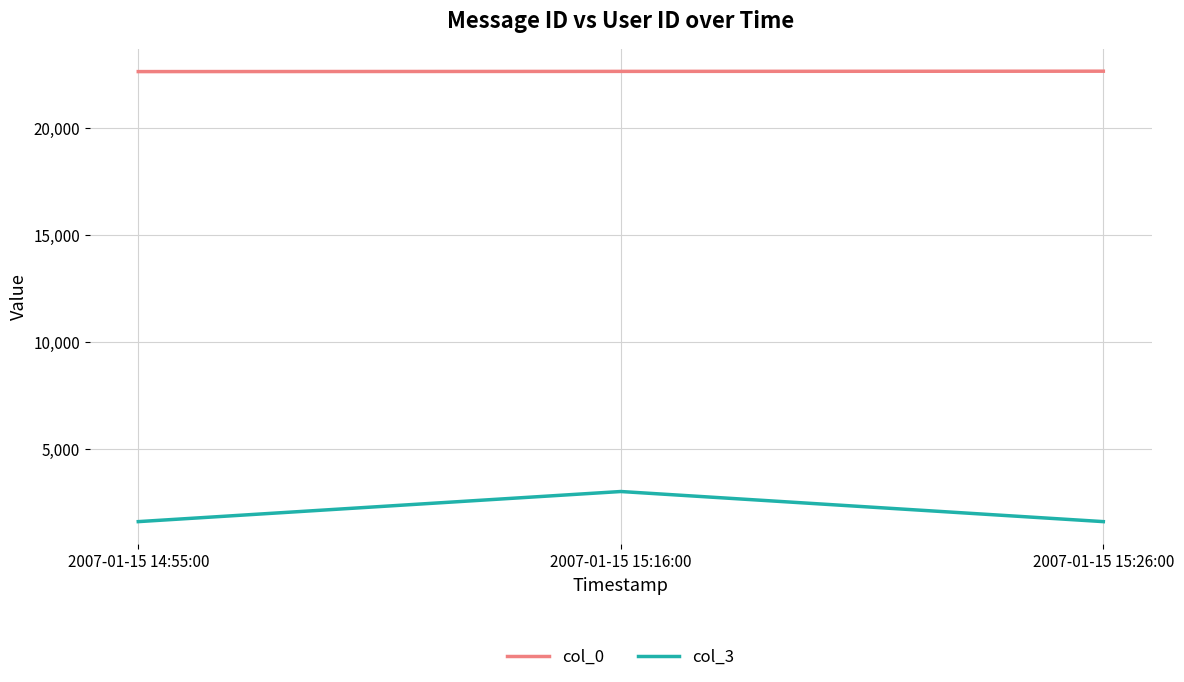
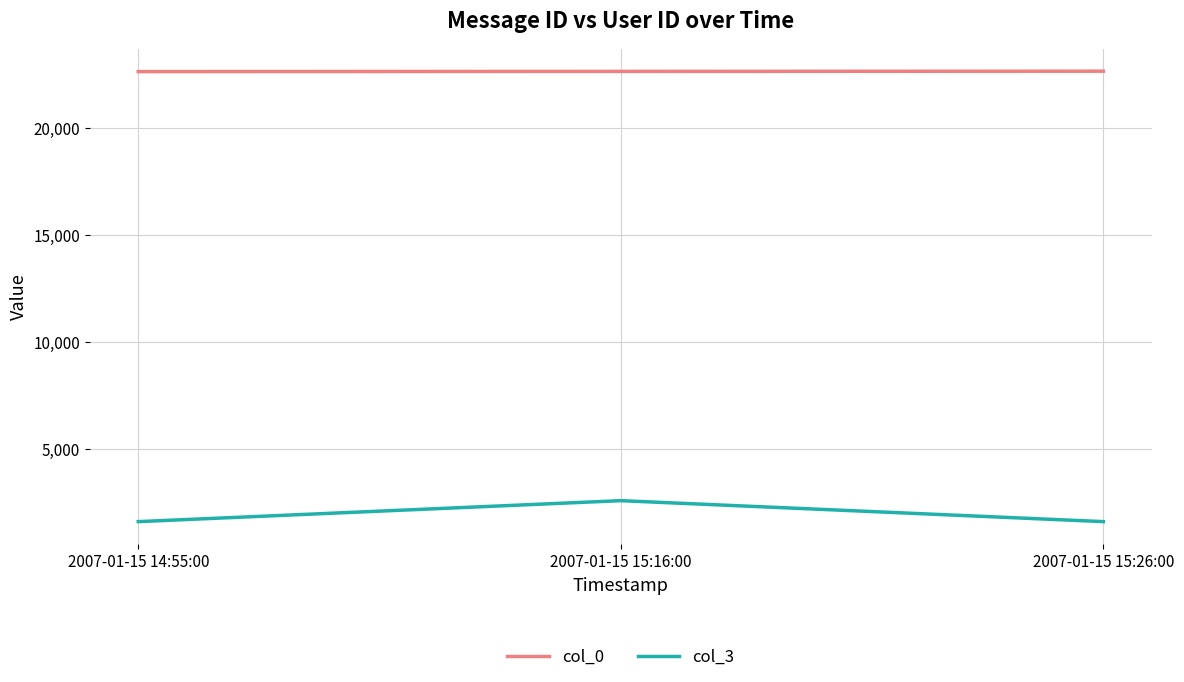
  {
    "col_0": {
      "2007-01-15 14:55:00": "22,700",
      "2007-01-15 15:16:00": "22,700",
      "2007-01-15 15:26:00": "22,700"
    },
    "col_3": {
      "2007-01-15 14:55:00": "1,600",
-     "2007-01-15 15:16:00": "3,000",
+     "2007-01-15 15:16:00": "2,600",
      "2007-01-15 15:26:00": "1,600"
    }
  }
